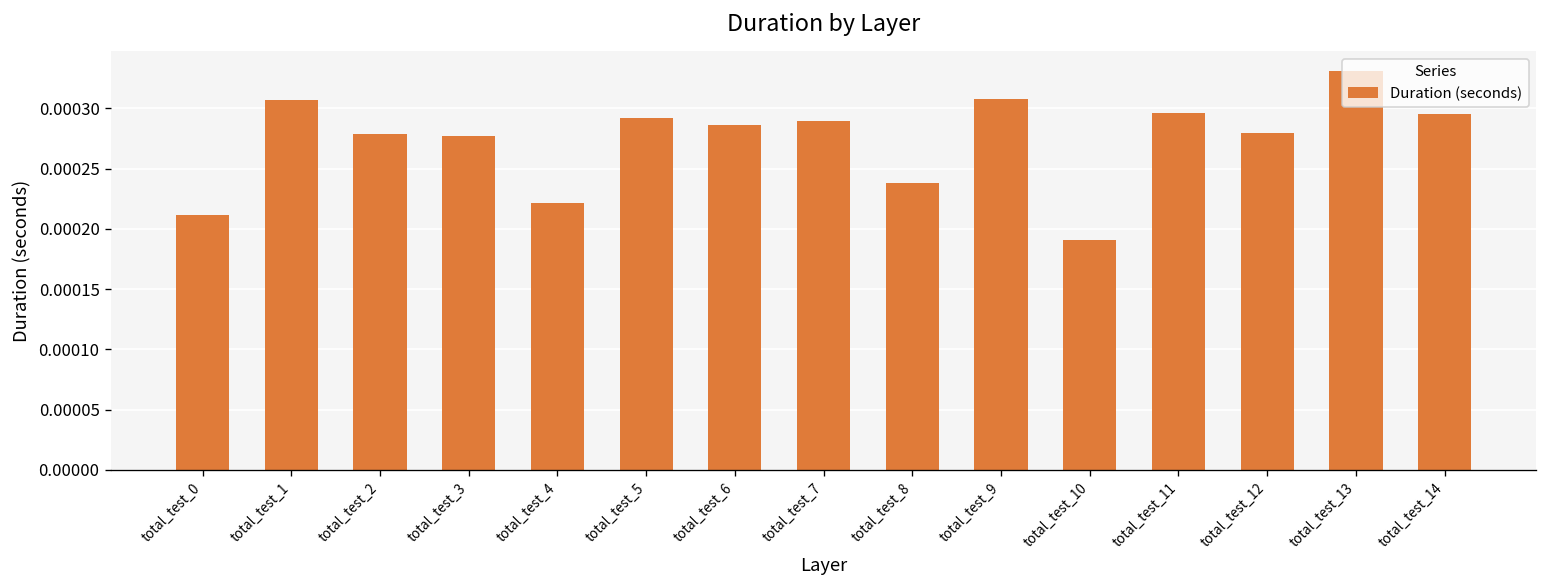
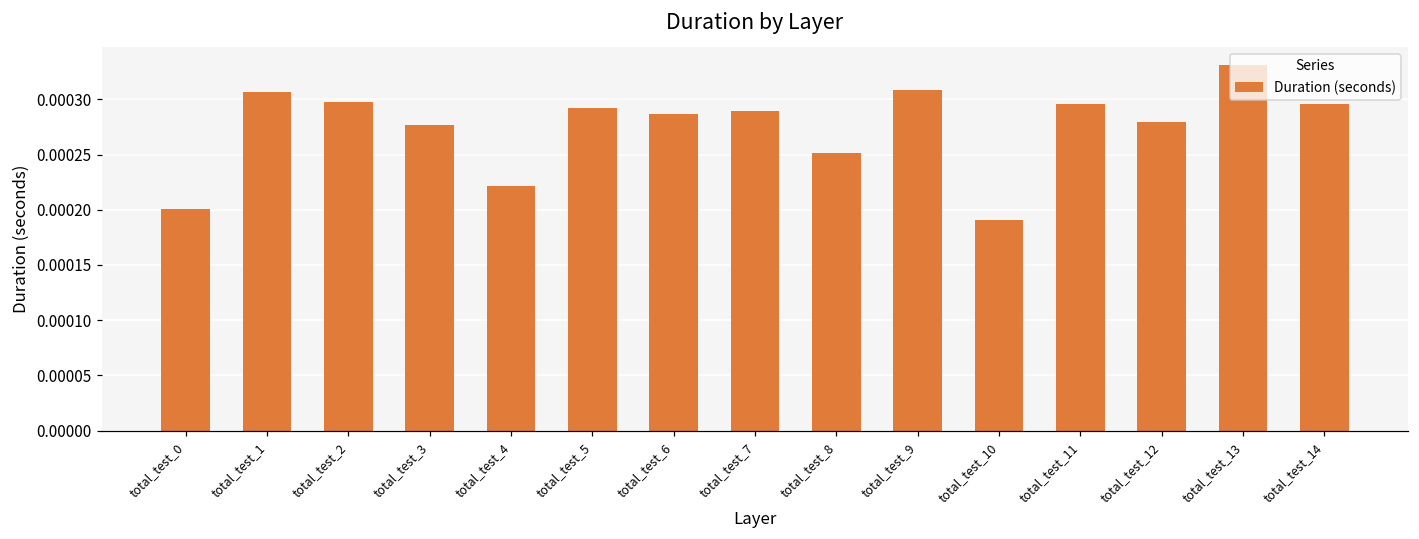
  {
-   "total_test_0": 0.000211,
+   "total_test_0": 0.000201,
    "total_test_1": 0.000307,
-   "total_test_2": 0.000279,
+   "total_test_2": 0.000298,
    "total_test_3": 0.000277,
    "total_test_4": 0.000222,
    "total_test_5": 0.000292,
    "total_test_6": 0.000287,
    "total_test_7": 0.000289,
-   "total_test_8": 0.000238,
+   "total_test_8": 0.000251,
    "total_test_9": 0.000308,
    "total_test_10": 0.000191,
    "total_test_11": 0.000296,
    "total_test_12": 0.000279,
    "total_test_14": 0.000295
  }
